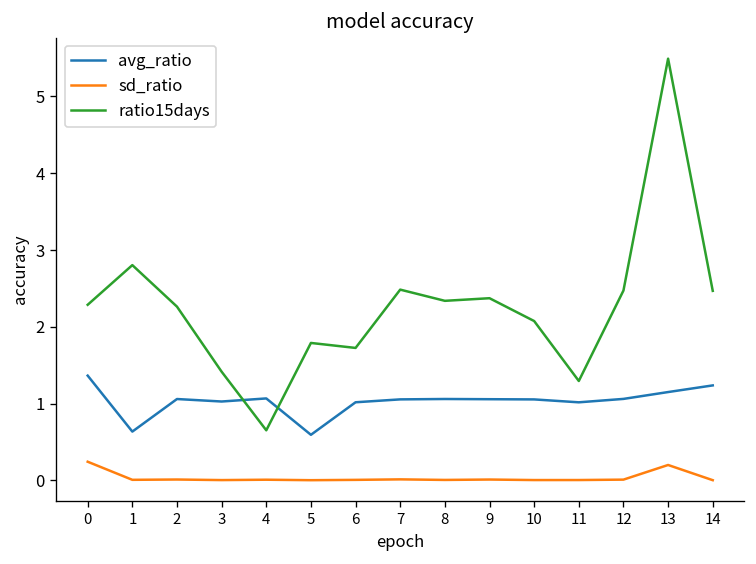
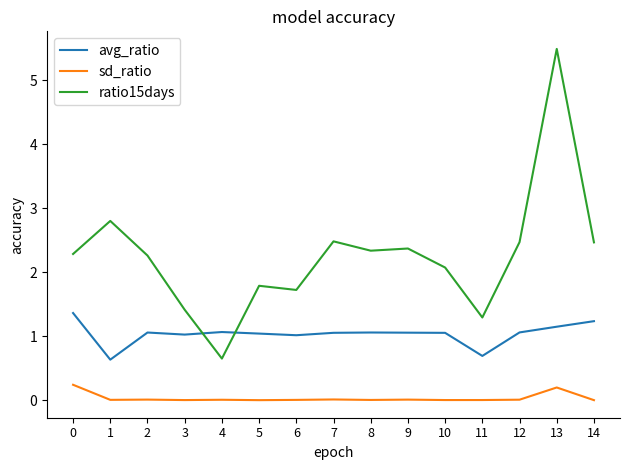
  {
    "avg_ratio": {
      "0": 1.4,
      "1": 0.6,
      "2": 1.1,
      "3": 1.0,
      "4": 1.1,
-     "5": 0.6,
+     "5": 1.0,
      "6": 1.0,
      "7": 1.1,
      "8": 1.1,
      "9": 1.1,
      "10": 1.1,
-     "11": 1.0,
+     "11": 0.7,
      "12": 1.1,
      "13": 1.1,
      "14": 1.2
    },
    "sd_ratio": {
      "0": 0.2,
      "1": 0.0,
      "2": 0.0,
      "3": 0.0,
      "4": 0.0,
      "5": 0.0,
      "6": 0.0,
      "7": 0.0,
      "8": 0.0,
      "9": 0.0,
      "10": 0.0,
      "11": 0.0,
      "12": 0.0,
      "13": 0.2,
      "14": 0.0
    },
    "ratio15days": {
      "0": 2.3,
      "1": 2.8,
      "2": 2.3,
      "3": 1.4,
      "4": 0.7,
      "5": 1.8,
      "6": 1.7,
      "7": 2.5,
      "8": 2.3,
      "9": 2.4,
      "10": 2.1,
      "11": 1.3,
      "12": 2.5,
      "13": 5.5,
      "14": 2.5
    }
  }
